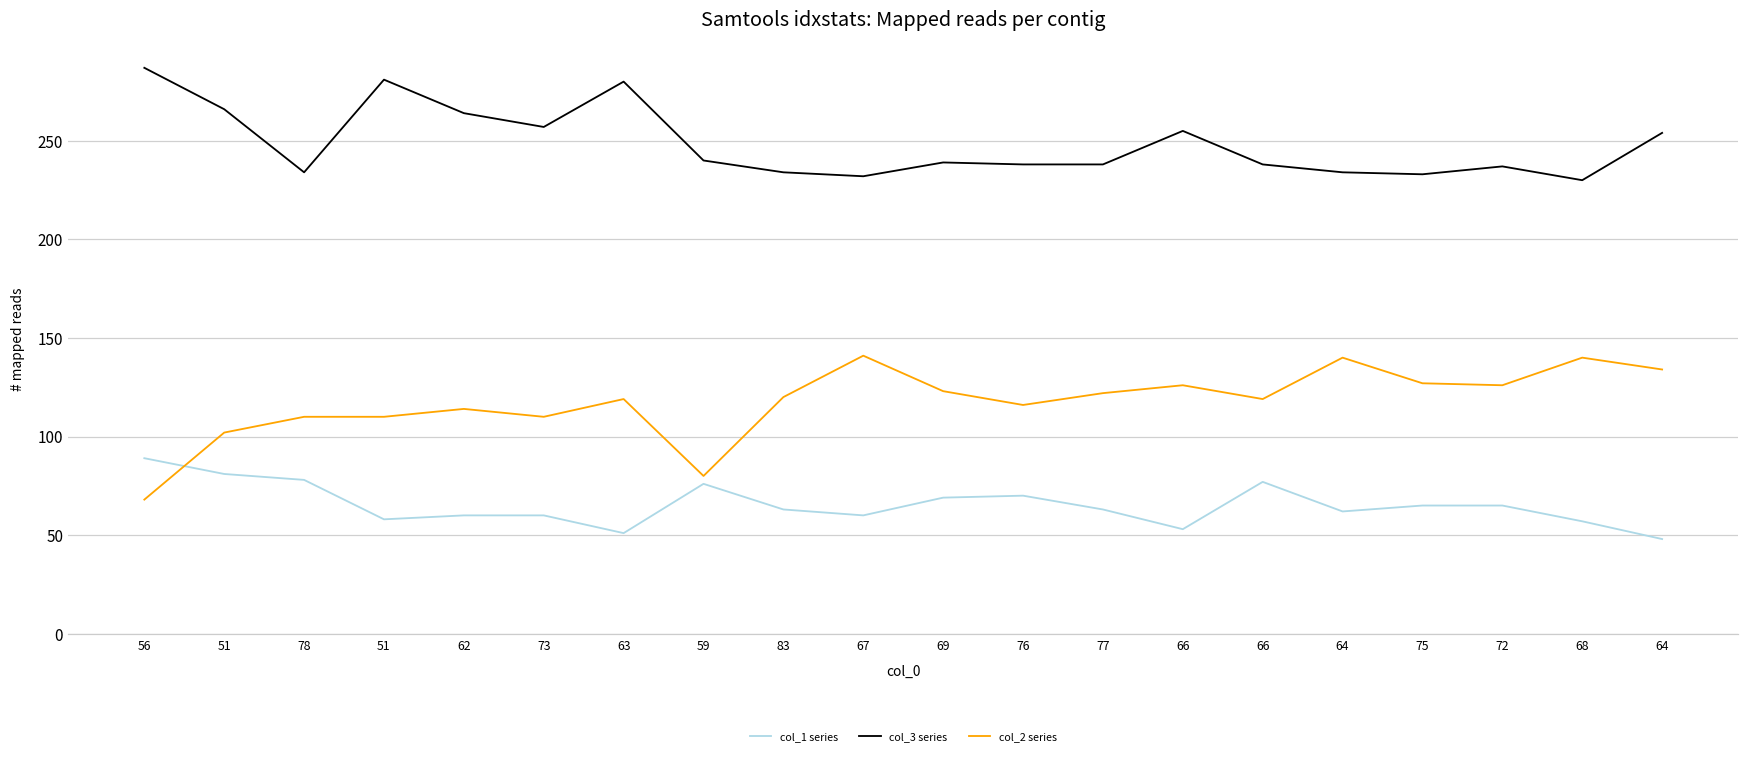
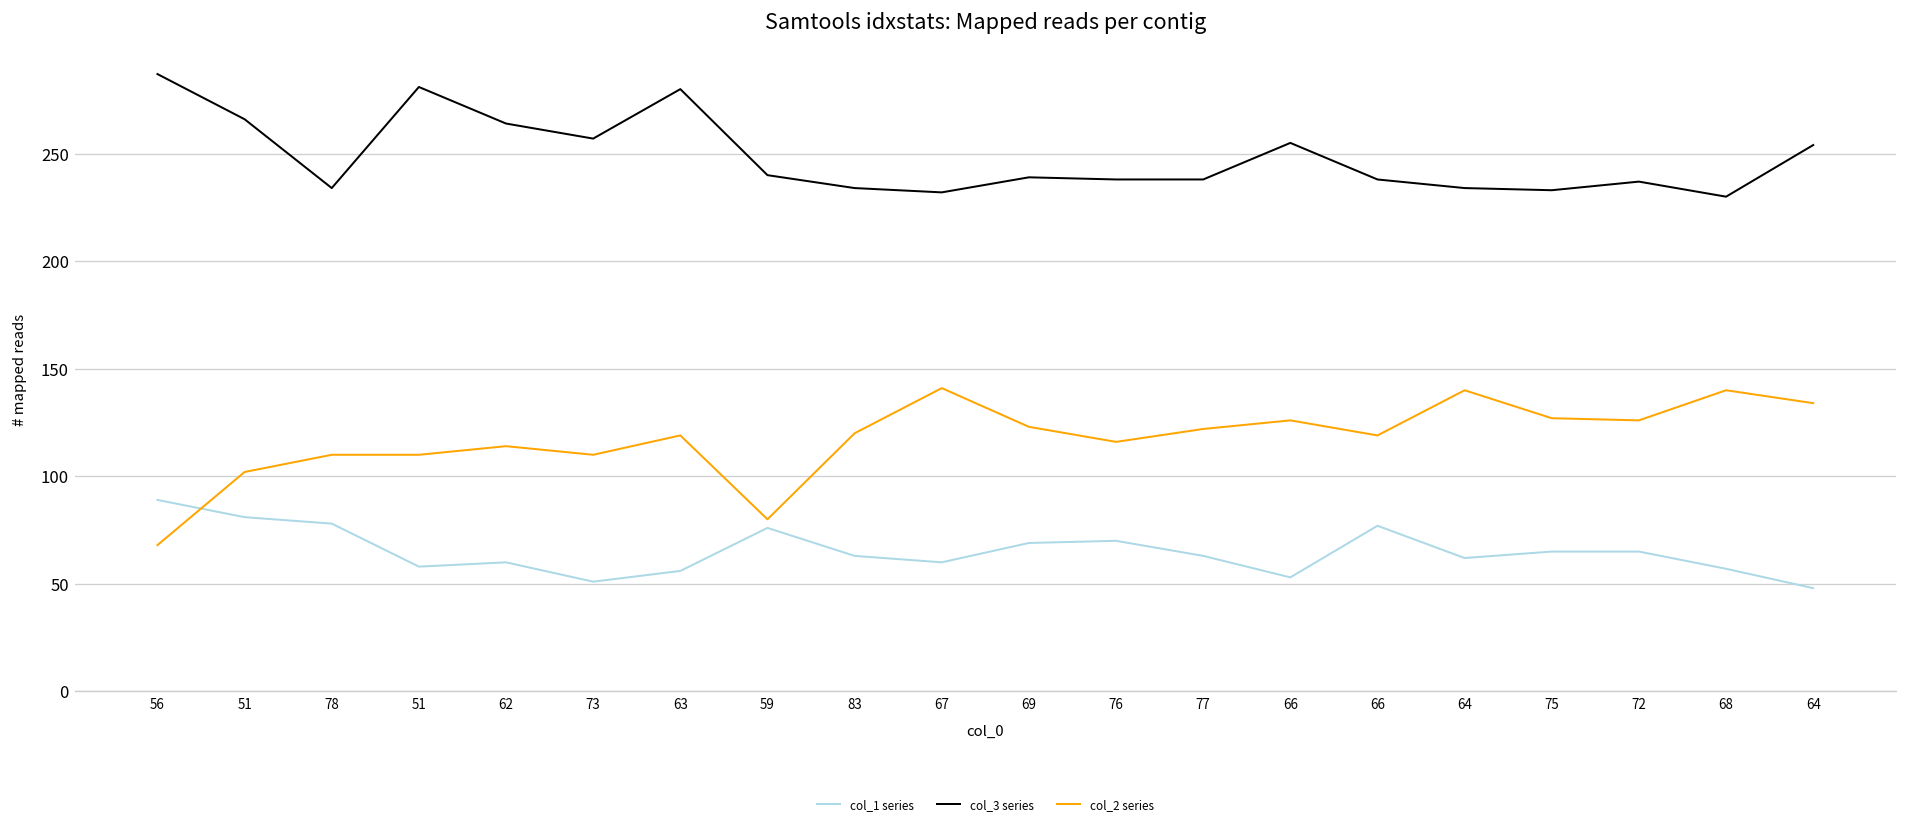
  {
    "col_1 series": {
      "56": 89,
      "78": 78,
      "62": 60,
-     "73": 60,
-     "63": 51,
+     "73": 51,
+     "63": 56,
      "59": 76,
      "83": 63,
      "67": 60,
      "69": 69,
      "76": 70,
      "77": 63,
      "75": 65,
      "72": 65,
      "68": 57
    },
    "col_3 series": {
      "56": 287,
      "78": 234,
      "62": 264,
      "73": 257,
      "63": 280,
      "59": 240,
      "83": 234,
      "67": 232,
      "69": 239,
      "76": 238,
      "77": 238,
      "75": 233,
      "72": 237,
      "68": 230
    },
    "col_2 series": {
      "56": 68,
      "78": 110,
      "62": 114,
      "73": 110,
      "63": 119,
      "59": 80,
      "83": 120,
      "67": 141,
      "69": 123,
      "76": 116,
      "77": 122,
      "75": 127,
      "72": 126,
      "68": 140
    }
  }
